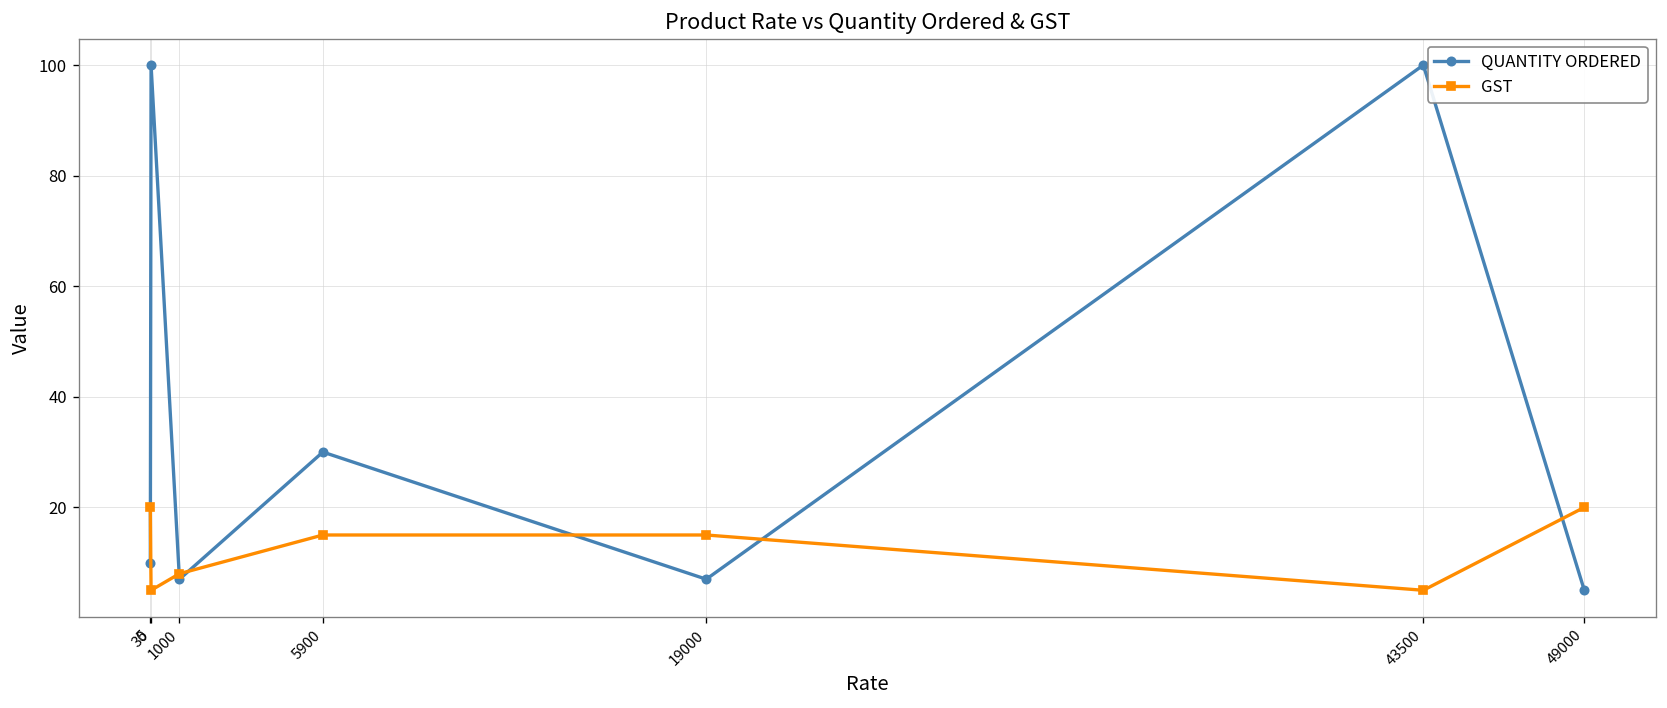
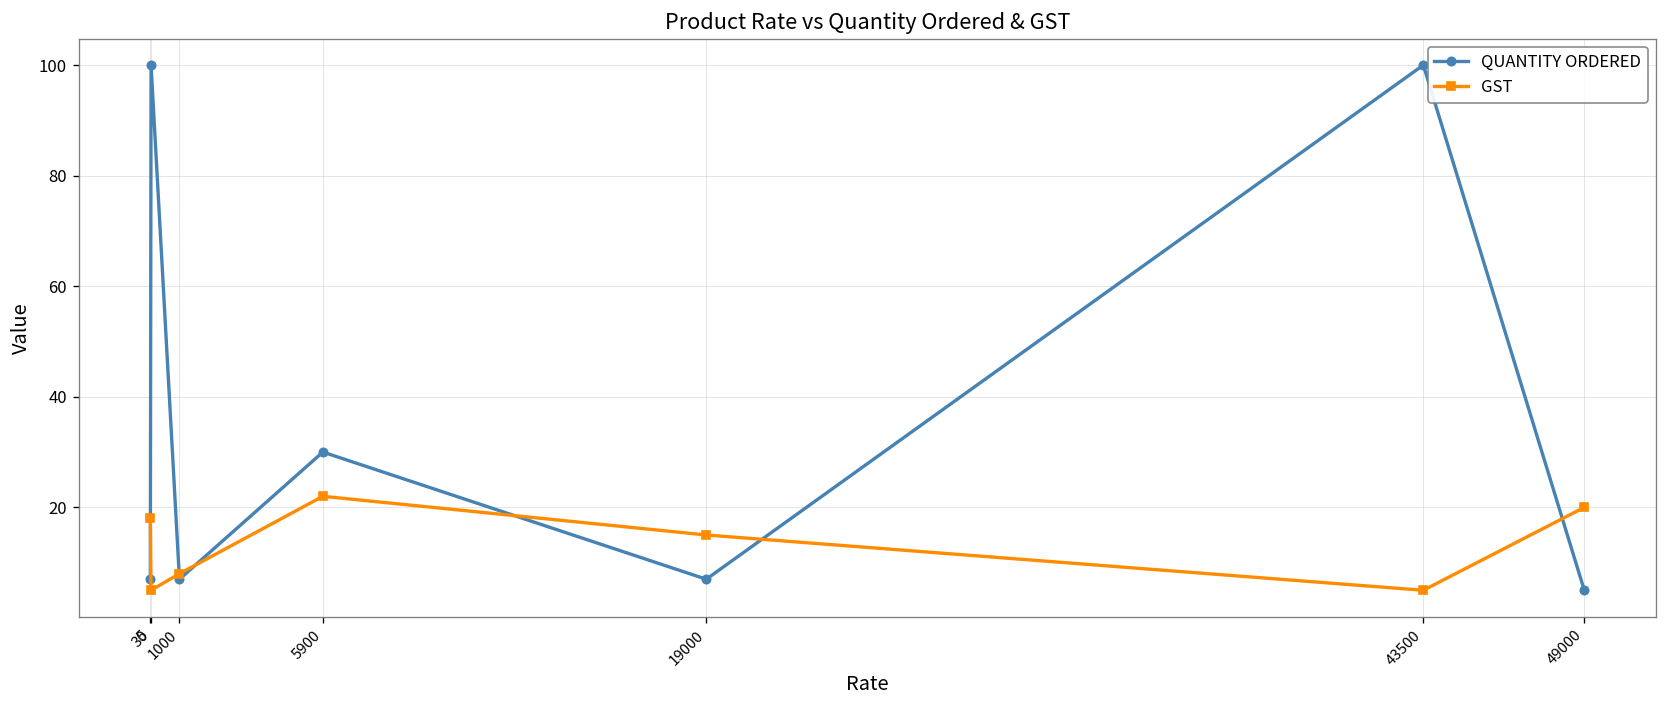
  {
    "QUANTITY ORDERED": {
-     "5": 10,
+     "5": 7,
      "30": 100,
      "1000": 7,
      "5900": 30,
      "19000": 7,
      "43500": 100,
      "49000": 5
    },
    "GST": {
-     "5": 20,
+     "5": 18,
      "30": 5,
      "1000": 8,
-     "5900": 15,
+     "5900": 22,
      "19000": 15,
      "43500": 5,
      "49000": 20
    }
  }
